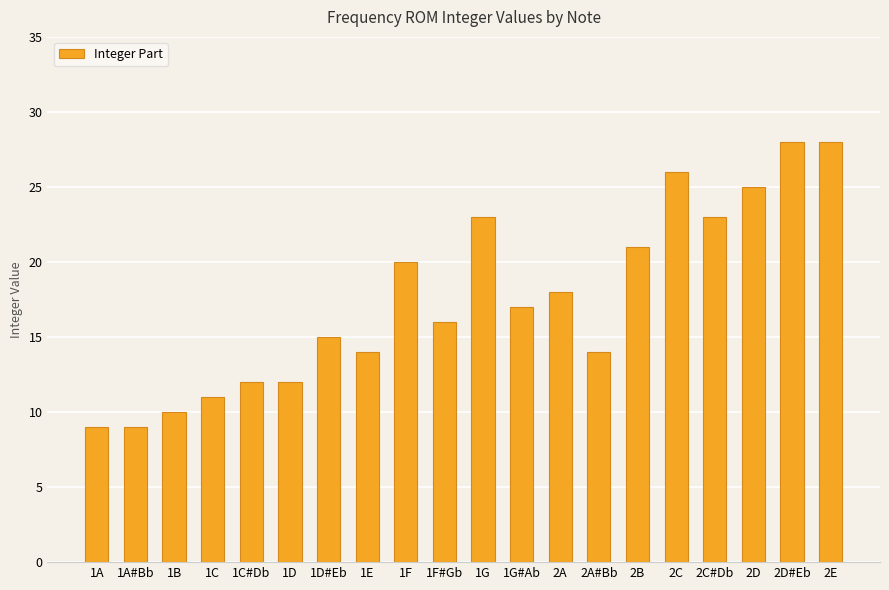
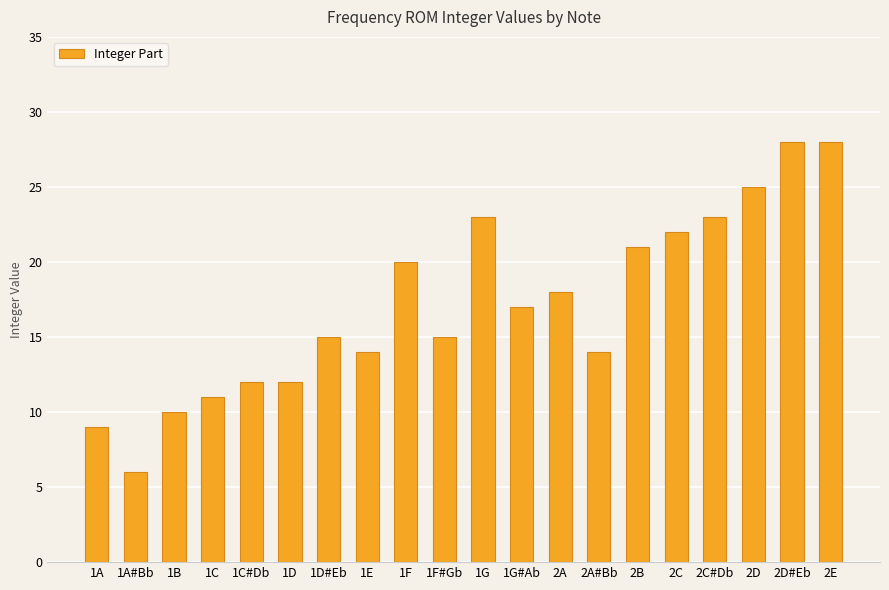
  {
    "1A": 9,
-   "1A#Bb": 9,
+   "1A#Bb": 6,
    "1B": 10,
    "1C": 11,
    "1C#Db": 12,
    "1D": 12,
    "1D#Eb": 15,
    "1E": 14,
    "1F": 20,
-   "1F#Gb": 16,
+   "1F#Gb": 15,
    "1G": 23,
    "1G#Ab": 17,
    "2A": 18,
    "2A#Bb": 14,
    "2B": 21,
-   "2C": 26,
+   "2C": 22,
    "2C#Db": 23,
    "2D": 25,
    "2D#Eb": 28,
    "2E": 28
  }
